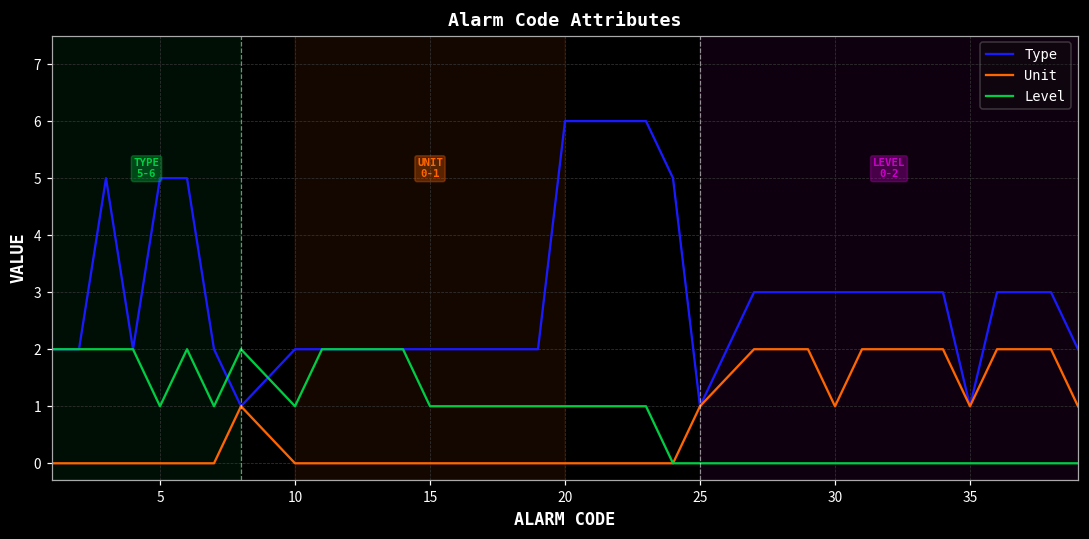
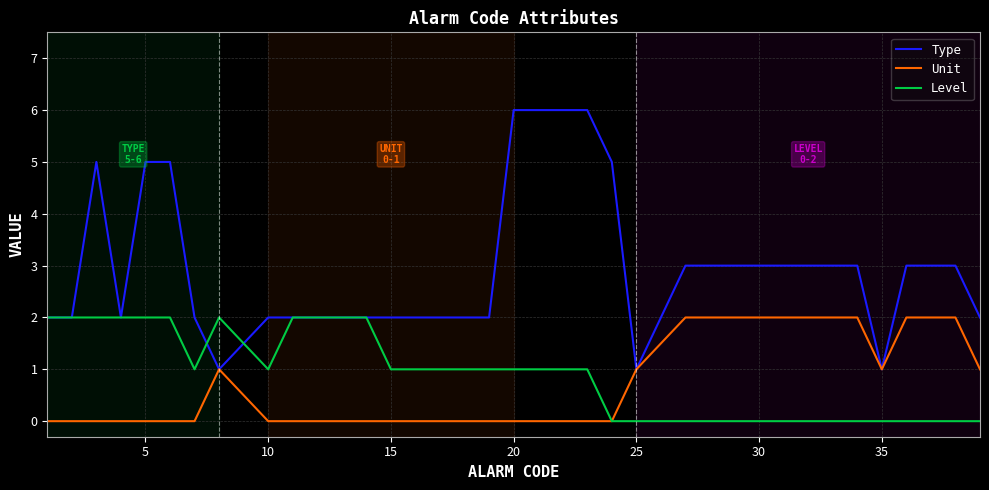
  {
    "Type": {
      "10": 2,
      "15": 2,
      "20": 6,
      "30": 3
    },
    "Unit": {
      "5": 0,
      "10": 0,
      "15": 0,
      "20": 0,
-     "30": 1
+     "30": 2
    },
    "Level": {
-     "5": 1,
+     "5": 2,
      "10": 1,
      "15": 1,
      "20": 1,
      "25": 0,
      "30": 0,
      "35": 0
    }
  }
